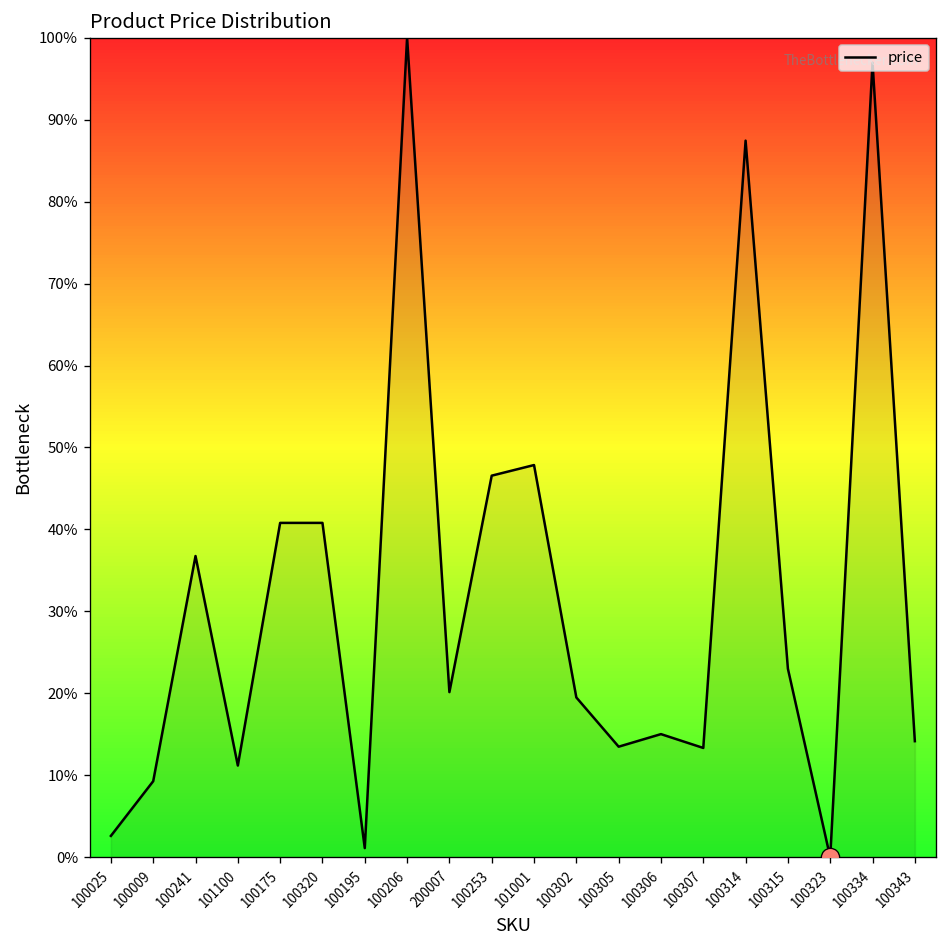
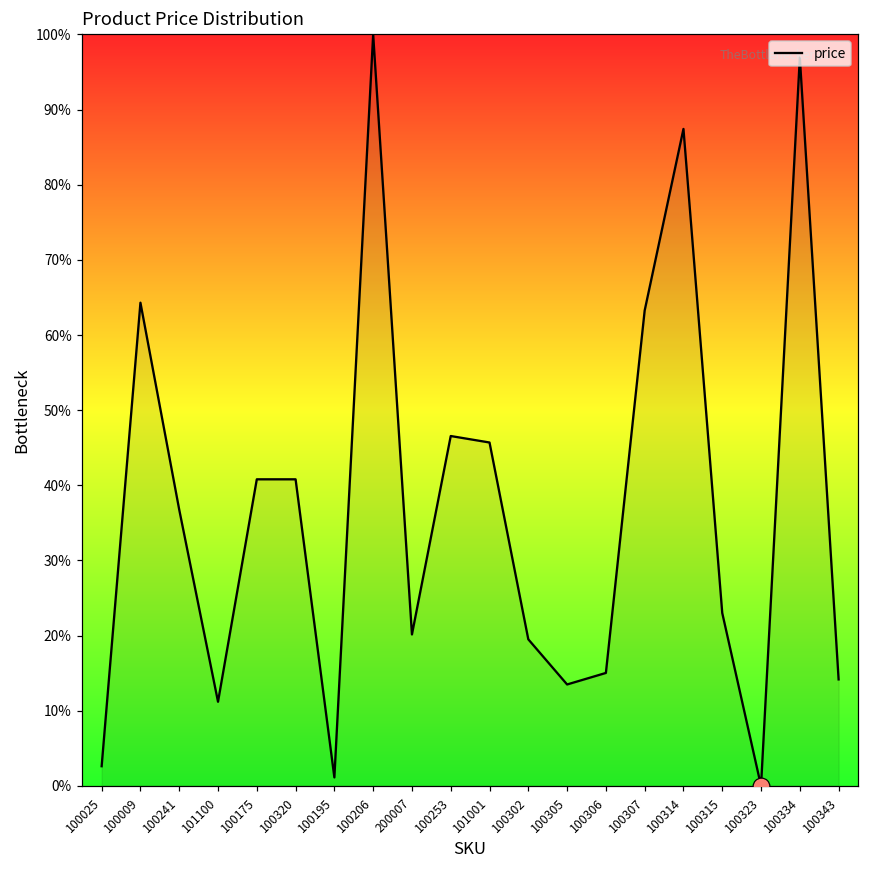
  {
    "price": {
      "100025": "3%",
-     "100009": "9%",
+     "100009": "64%",
      "100241": "37%",
      "101100": "11%",
      "100175": "41%",
      "100320": "41%",
      "100195": "1%",
      "100206": "100%",
      "200007": "20%",
      "100253": "47%",
-     "101001": "48%",
+     "101001": "46%",
      "100302": "20%",
      "100305": "14%",
      "100306": "15%",
-     "100307": "13%",
+     "100307": "63%",
      "100314": "87%",
      "100315": "23%",
      "100343": "14%"
    }
  }
